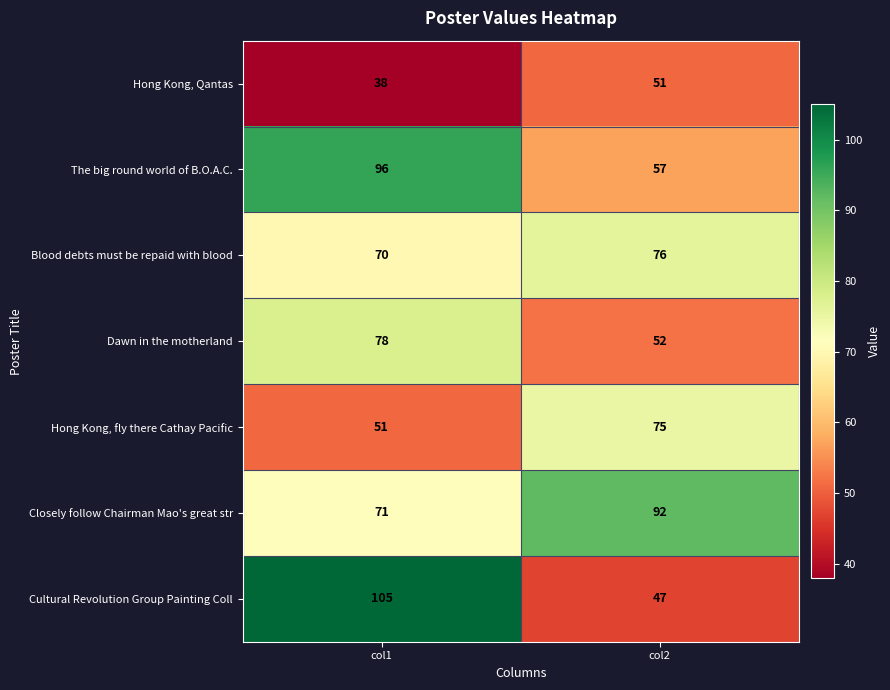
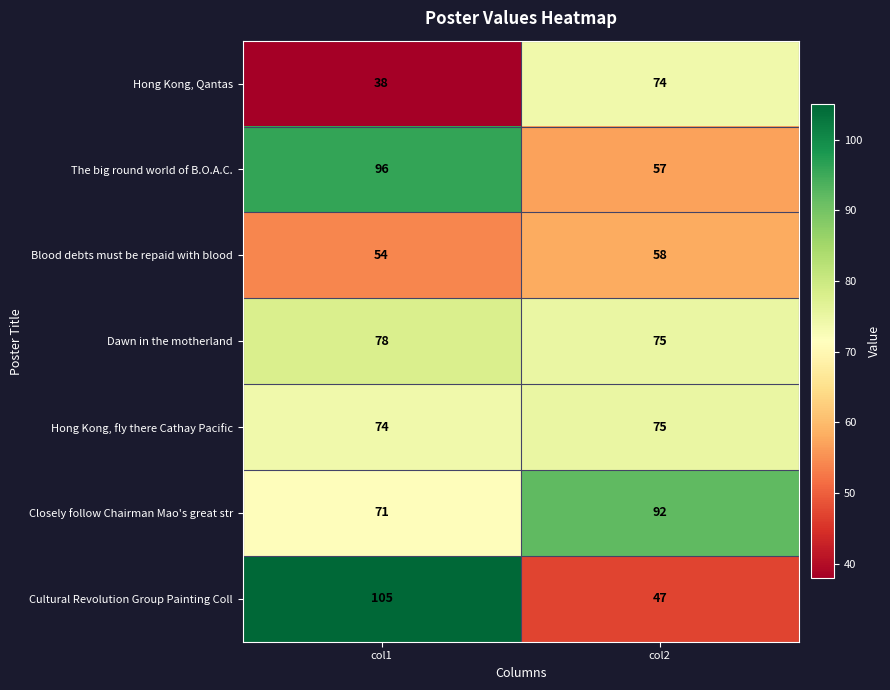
  {
    "Hong Kong, Qantas": {
      "col1": 38,
-     "col2": 51
+     "col2": 74
    },
    "The big round world of B.O.A.C.": {
      "col1": 96,
      "col2": 57
    },
    "Blood debts must be repaid with blood": {
-     "col1": 70,
-     "col2": 76
+     "col1": 54,
+     "col2": 58
    },
    "Dawn in the motherland": {
      "col1": 78,
-     "col2": 52
+     "col2": 75
    },
    "Hong Kong, fly there Cathay Pacific": {
-     "col1": 51,
+     "col1": 74,
      "col2": 75
    },
    "Closely follow Chairman Mao's great str": {
      "col1": 71,
      "col2": 92
    },
    "Cultural Revolution Group Painting Coll": {
      "col1": 105,
      "col2": 47
    }
  }
